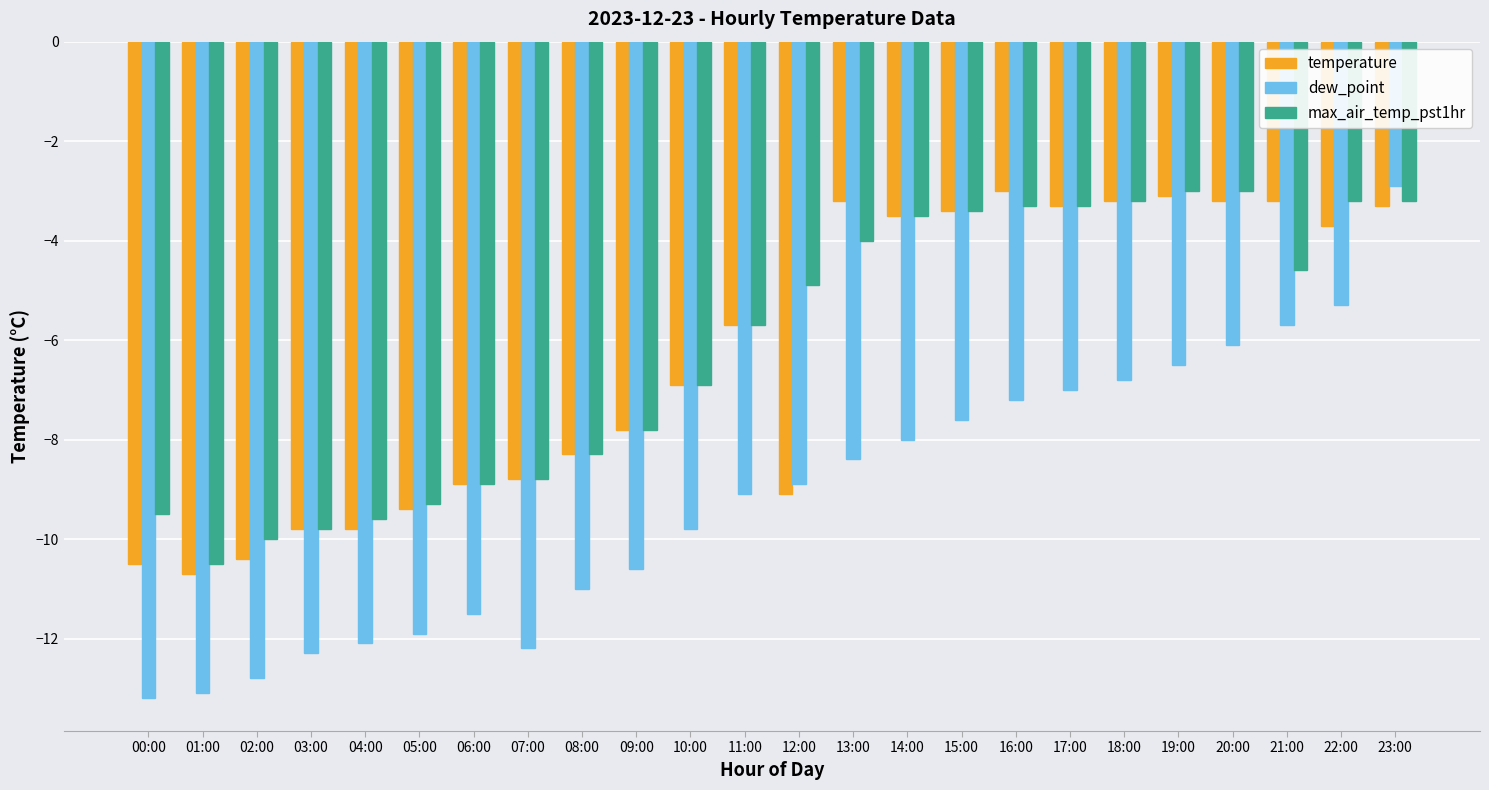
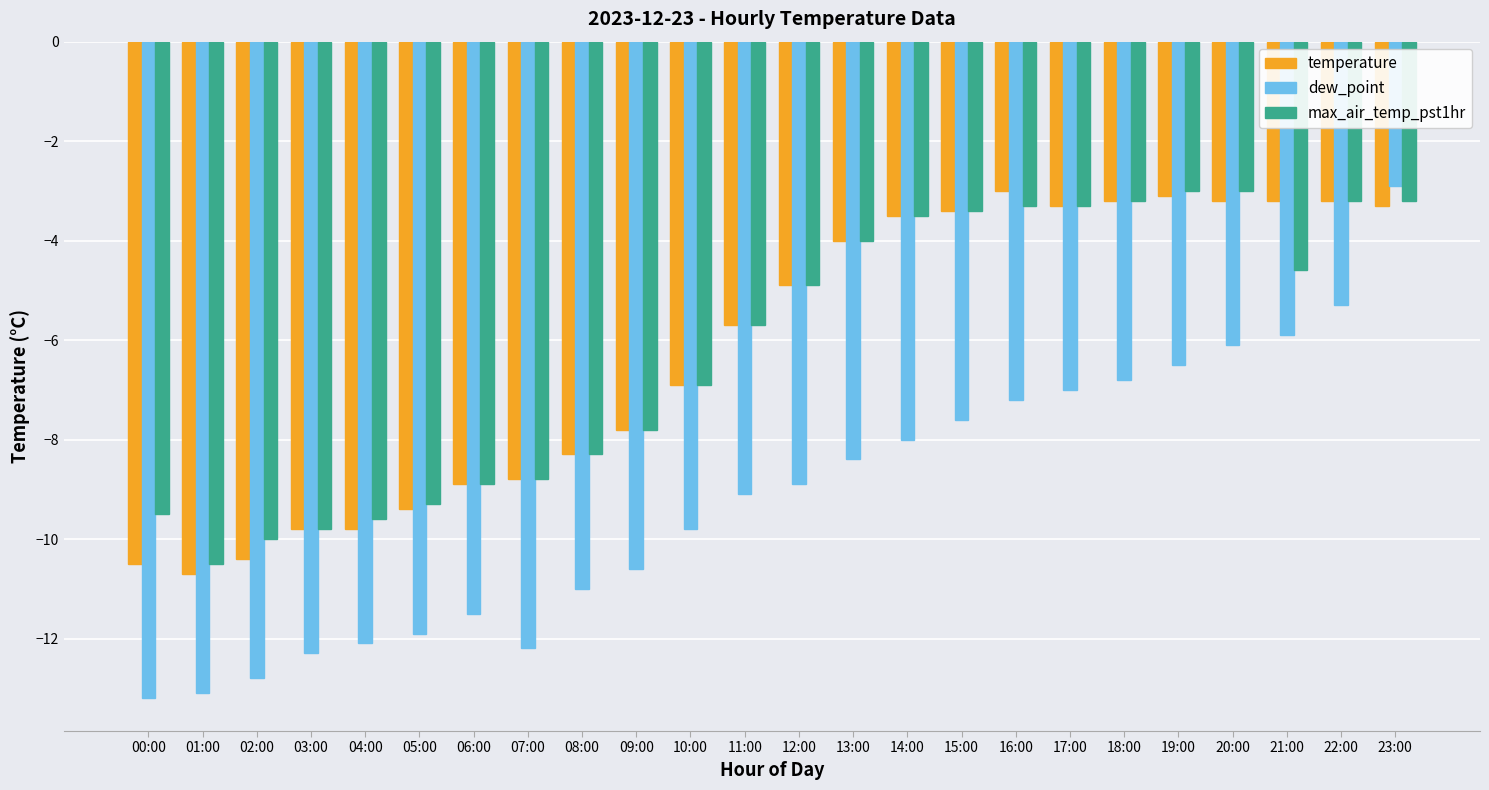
  {
    "temperature": {
      "00:00": -10.5,
      "01:00": -10.7,
      "02:00": -10.4,
      "03:00": -9.8,
      "04:00": -9.8,
      "05:00": -9.4,
      "06:00": -8.9,
      "07:00": -8.8,
      "08:00": -8.3,
      "09:00": -7.8,
      "10:00": -6.9,
      "11:00": -5.7,
-     "12:00": -9.1,
-     "13:00": -3.2,
+     "12:00": -4.9,
+     "13:00": -4.0,
      "14:00": -3.5,
      "15:00": -3.4,
      "16:00": -3.0,
      "17:00": -3.3,
      "18:00": -3.2,
      "19:00": -3.1,
      "20:00": -3.2,
      "21:00": -3.2,
-     "22:00": -3.7,
+     "22:00": -3.2,
      "23:00": -3.3
    },
    "dew_point": {
      "00:00": -13.2,
      "01:00": -13.1,
      "02:00": -12.8,
      "03:00": -12.3,
      "04:00": -12.1,
      "05:00": -11.9,
      "06:00": -11.5,
      "07:00": -12.2,
      "08:00": -11.0,
      "09:00": -10.6,
      "10:00": -9.8,
      "11:00": -9.1,
      "12:00": -8.9,
      "13:00": -8.4,
      "14:00": -8.0,
      "15:00": -7.6,
      "16:00": -7.2,
      "17:00": -7.0,
      "18:00": -6.8,
      "19:00": -6.5,
      "20:00": -6.1,
-     "21:00": -5.7,
+     "21:00": -5.9,
      "22:00": -5.3,
      "23:00": -2.9
    },
    "max_air_temp_pst1hr": {
      "00:00": -9.5,
      "01:00": -10.5,
      "02:00": -10.0,
      "03:00": -9.8,
      "04:00": -9.6,
      "05:00": -9.3,
      "06:00": -8.9,
      "07:00": -8.8,
      "08:00": -8.3,
      "09:00": -7.8,
      "10:00": -6.9,
      "11:00": -5.7,
      "12:00": -4.9,
      "13:00": -4.0,
      "14:00": -3.5,
      "15:00": -3.4,
      "16:00": -3.3,
      "17:00": -3.3,
      "18:00": -3.2,
      "19:00": -3.0,
      "20:00": -3.0,
      "21:00": -4.6,
      "22:00": -3.2,
      "23:00": -3.2
    }
  }
